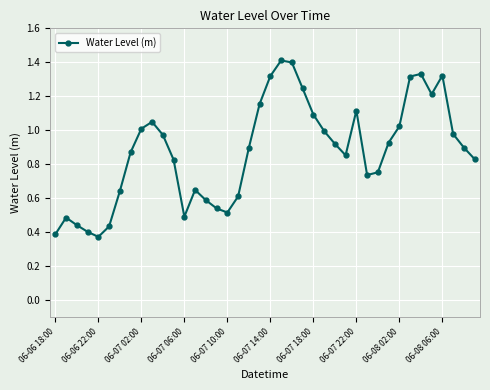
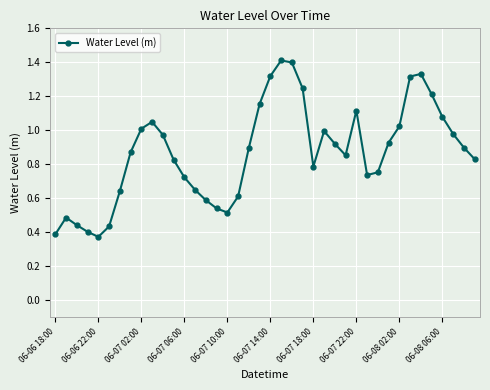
  {
    "06-06 18:00": 0.39,
    "06-06 22:00": 0.37,
    "06-07 02:00": 1.01,
-   "06-07 06:00": 0.49,
+   "06-07 06:00": 0.72,
    "06-07 10:00": 0.52,
    "06-07 14:00": 1.32,
-   "06-07 18:00": 1.09,
+   "06-07 18:00": 0.79,
    "06-07 22:00": 1.12,
    "06-08 02:00": 1.02,
-   "06-08 06:00": 1.32
+   "06-08 06:00": 1.08
  }
